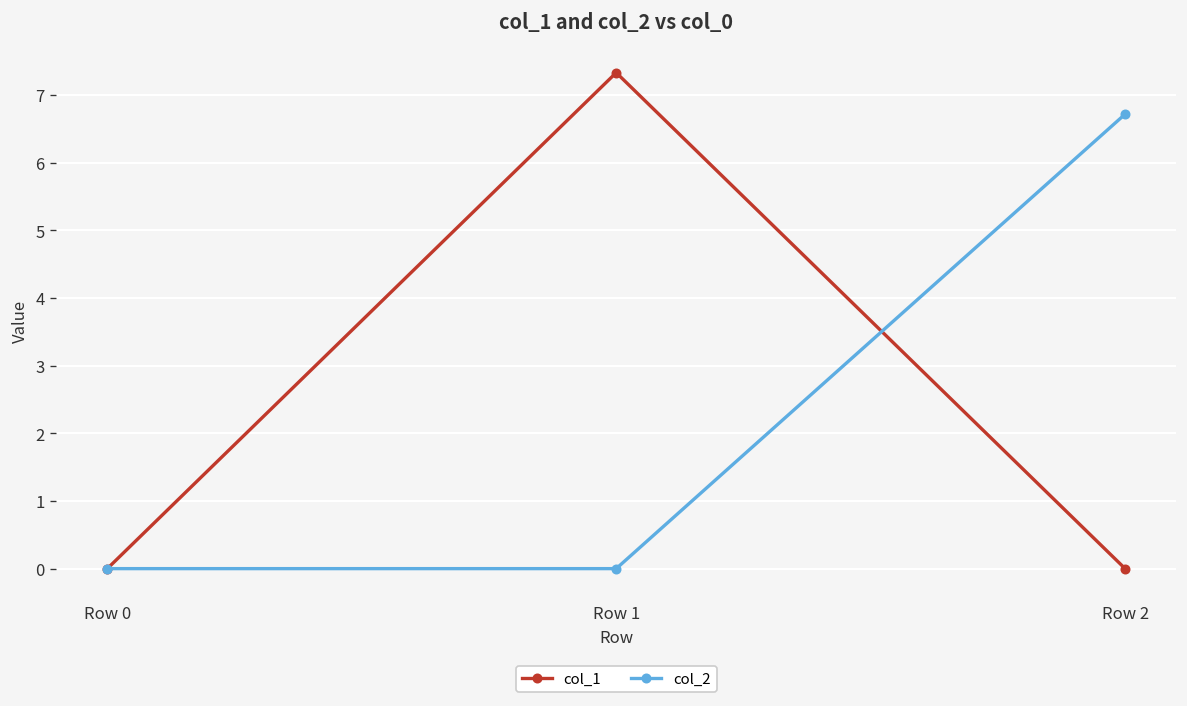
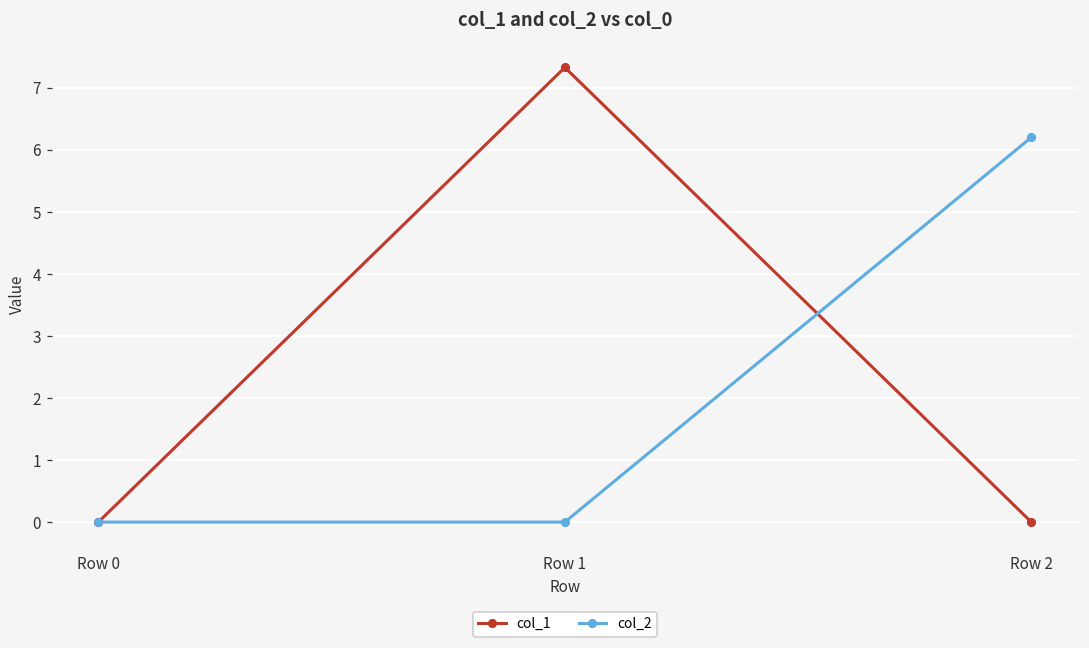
  {
    "col_1": {
      "Row 1": 7.3,
      "Row 2": 0.0
    },
    "col_2": {
      "Row 1": 0.0,
-     "Row 2": 6.7
+     "Row 2": 6.2
    }
  }
